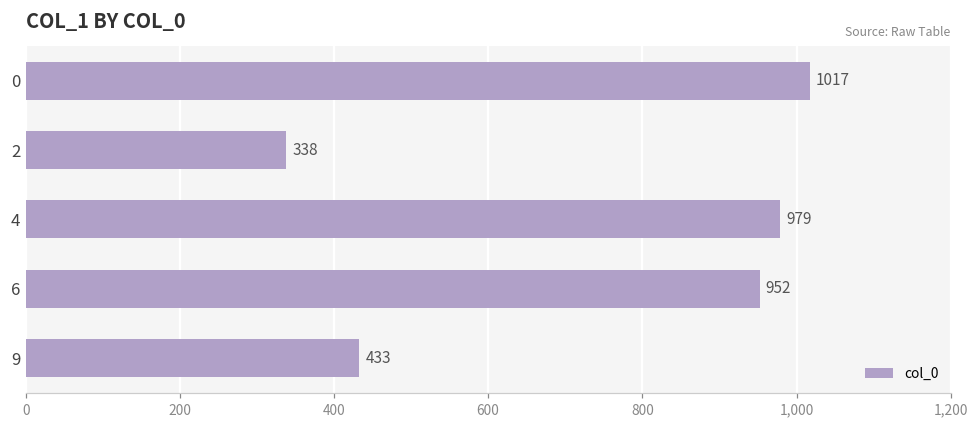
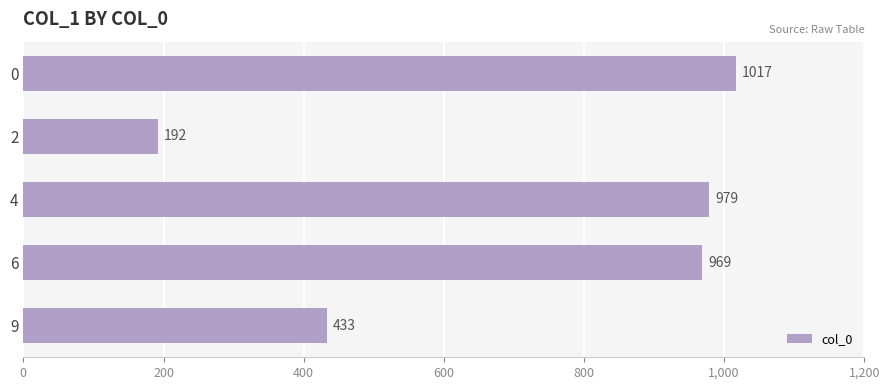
  {
    "0": 1017,
-   "2": 338,
+   "2": 192,
    "4": 979,
-   "6": 952,
+   "6": 969,
    "9": 433
  }
